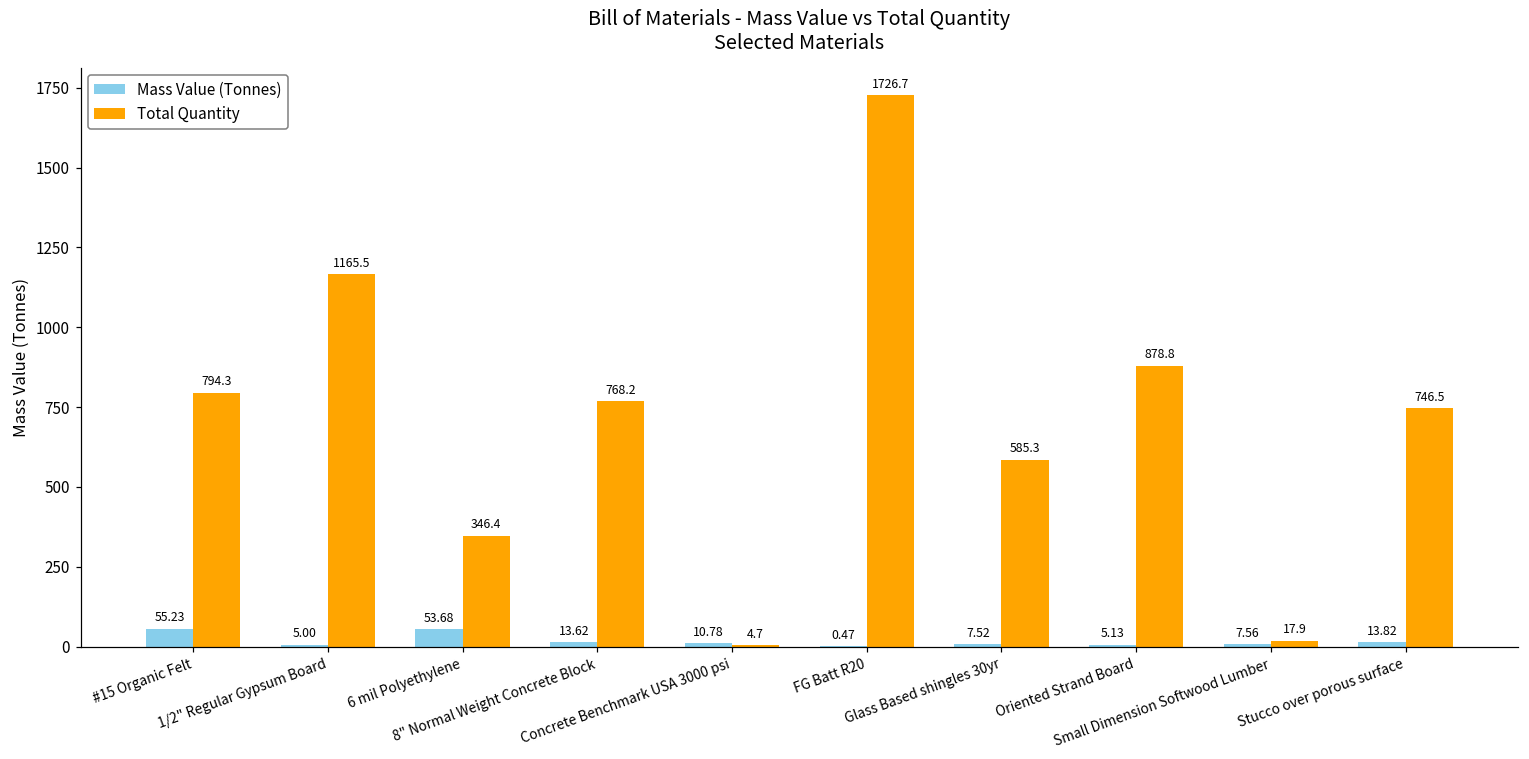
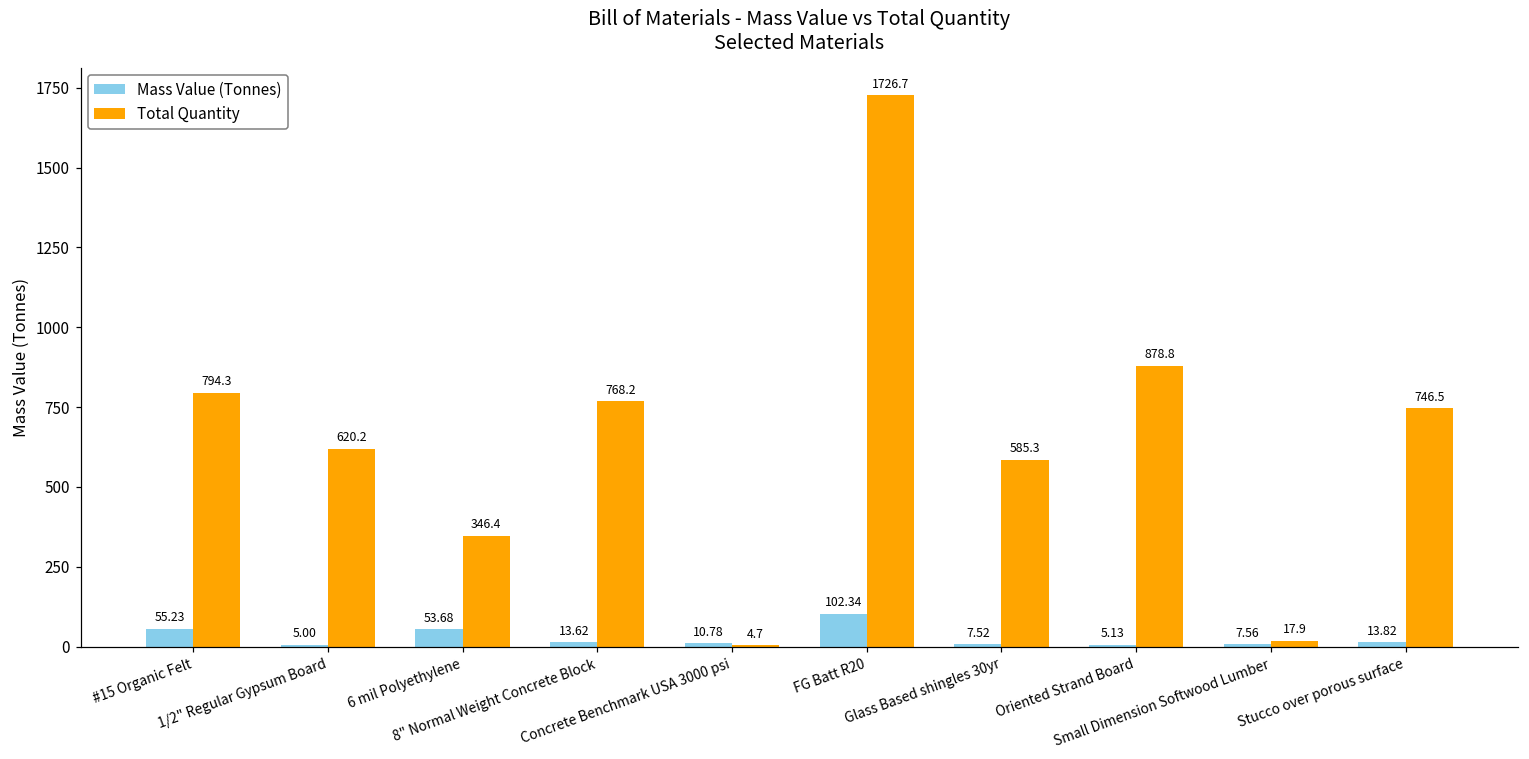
  {
    "Mass Value (Tonnes)": {
      "#15 Organic Felt": 55.23,
      "1/2\" Regular Gypsum Board": 5.00,
      "6 mil Polyethylene": 53.68,
      "8\" Normal Weight Concrete Block": 13.62,
      "Concrete Benchmark USA 3000 psi": 10.78,
-     "FG Batt R20": 0.47,
+     "FG Batt R20": 102.34,
      "Glass Based shingles 30yr": 7.52,
      "Oriented Strand Board": 5.13,
      "Small Dimension Softwood Lumber": 7.56,
      "Stucco over porous surface": 13.82
    },
    "Total Quantity": {
      "#15 Organic Felt": 794.3,
-     "1/2\" Regular Gypsum Board": 1165.5,
+     "1/2\" Regular Gypsum Board": 620.2,
      "6 mil Polyethylene": 346.4,
      "8\" Normal Weight Concrete Block": 768.2,
      "Concrete Benchmark USA 3000 psi": 4.7,
      "FG Batt R20": 1726.7,
      "Glass Based shingles 30yr": 585.3,
      "Oriented Strand Board": 878.8,
      "Small Dimension Softwood Lumber": 17.9,
      "Stucco over porous surface": 746.5
    }
  }
